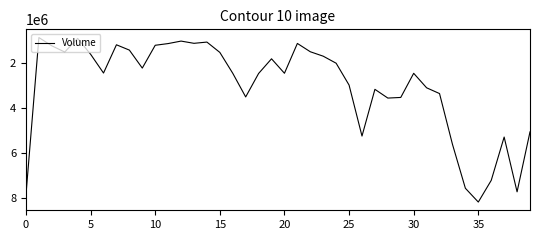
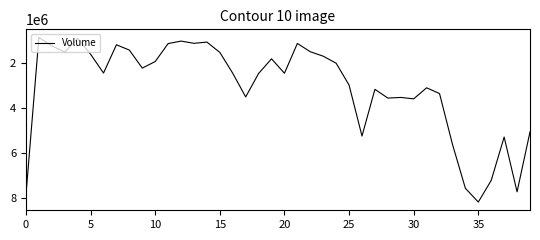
  {
    "0": 7900000,
    "5": 1600000,
-   "10": 1200000,
+   "10": 1900000,
    "15": 1500000,
    "20": 2500000,
    "25": 3000000,
-   "30": 2500000,
+   "30": 3600000,
    "35": 8200000
  }
